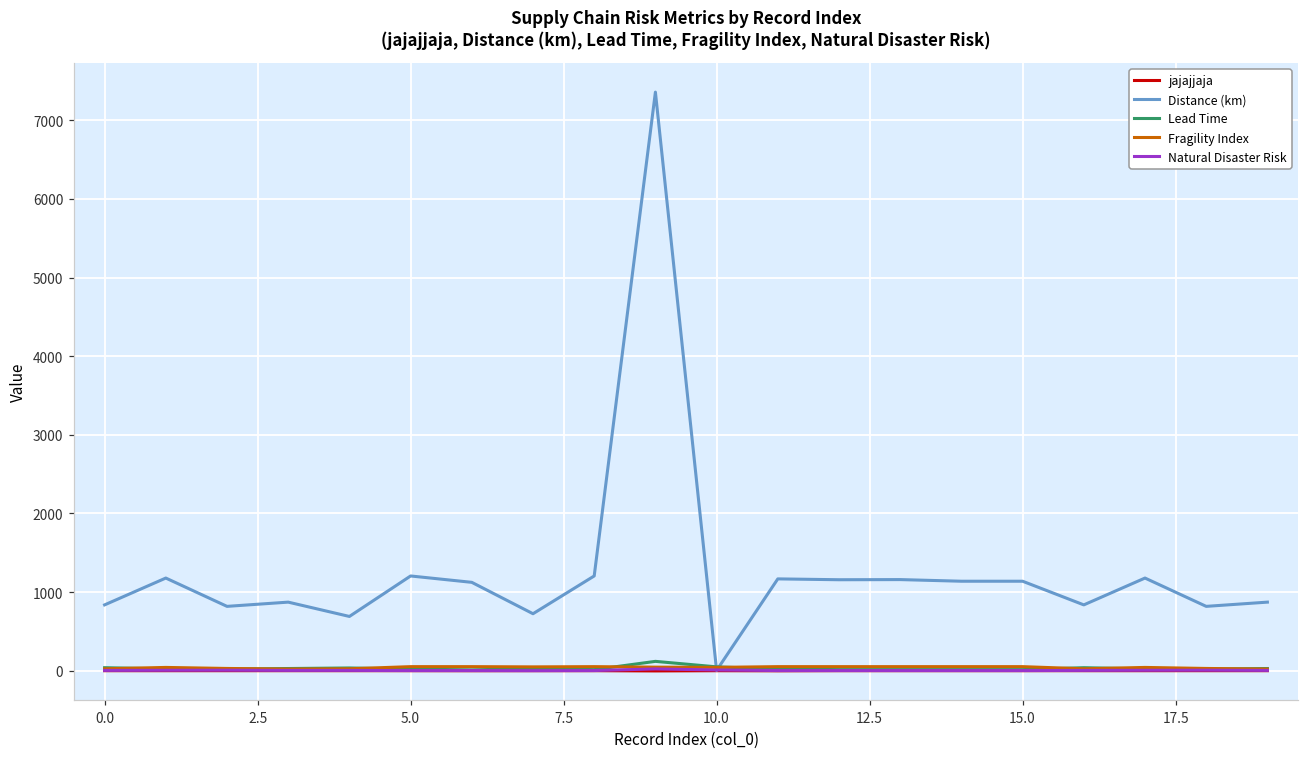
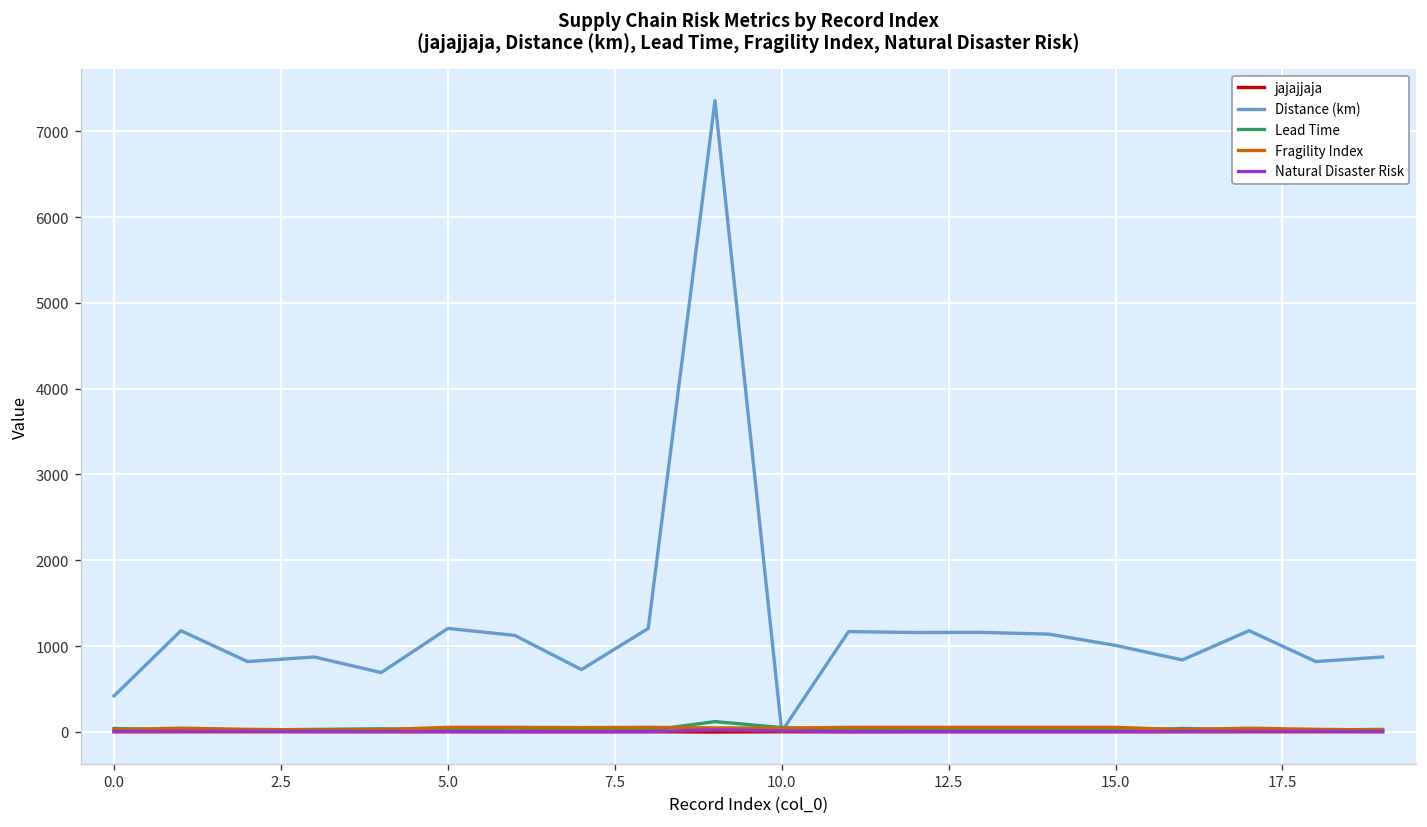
  {
    "Distance (km)": {
-     "0.0": 800,
+     "0.0": 400,
      "5.0": 1200,
-     "15.0": 1100
+     "15.0": 1000
    },
    "Fragility Index": {
      "15.0": 100
    }
  }
